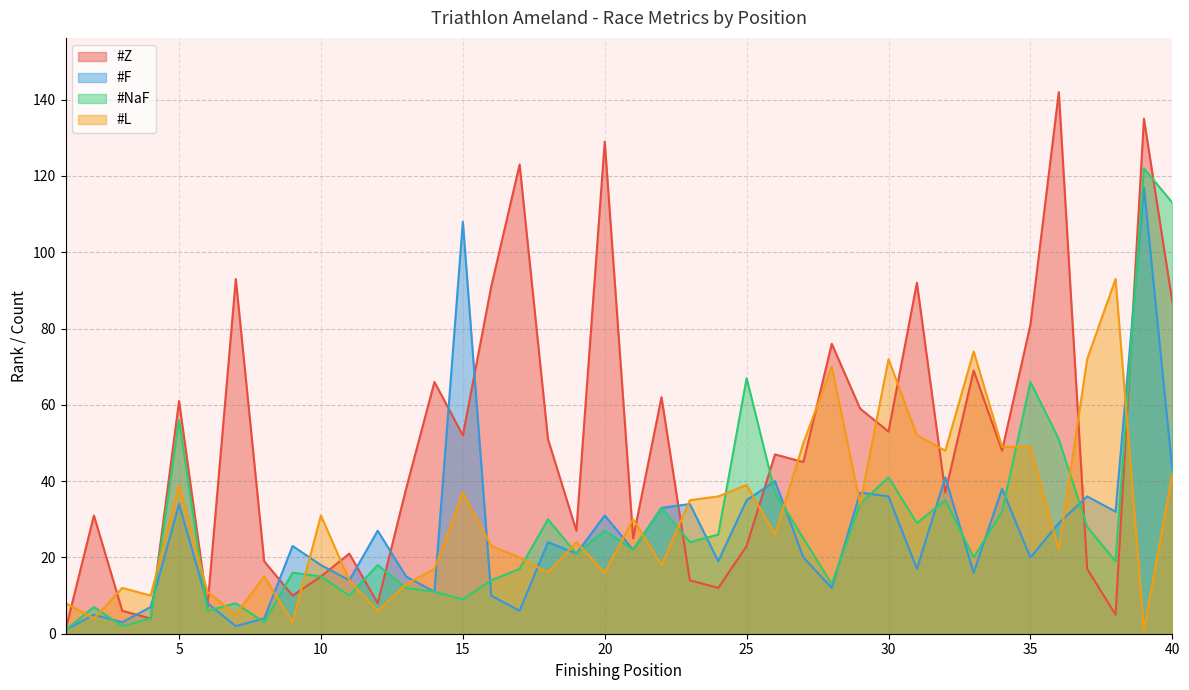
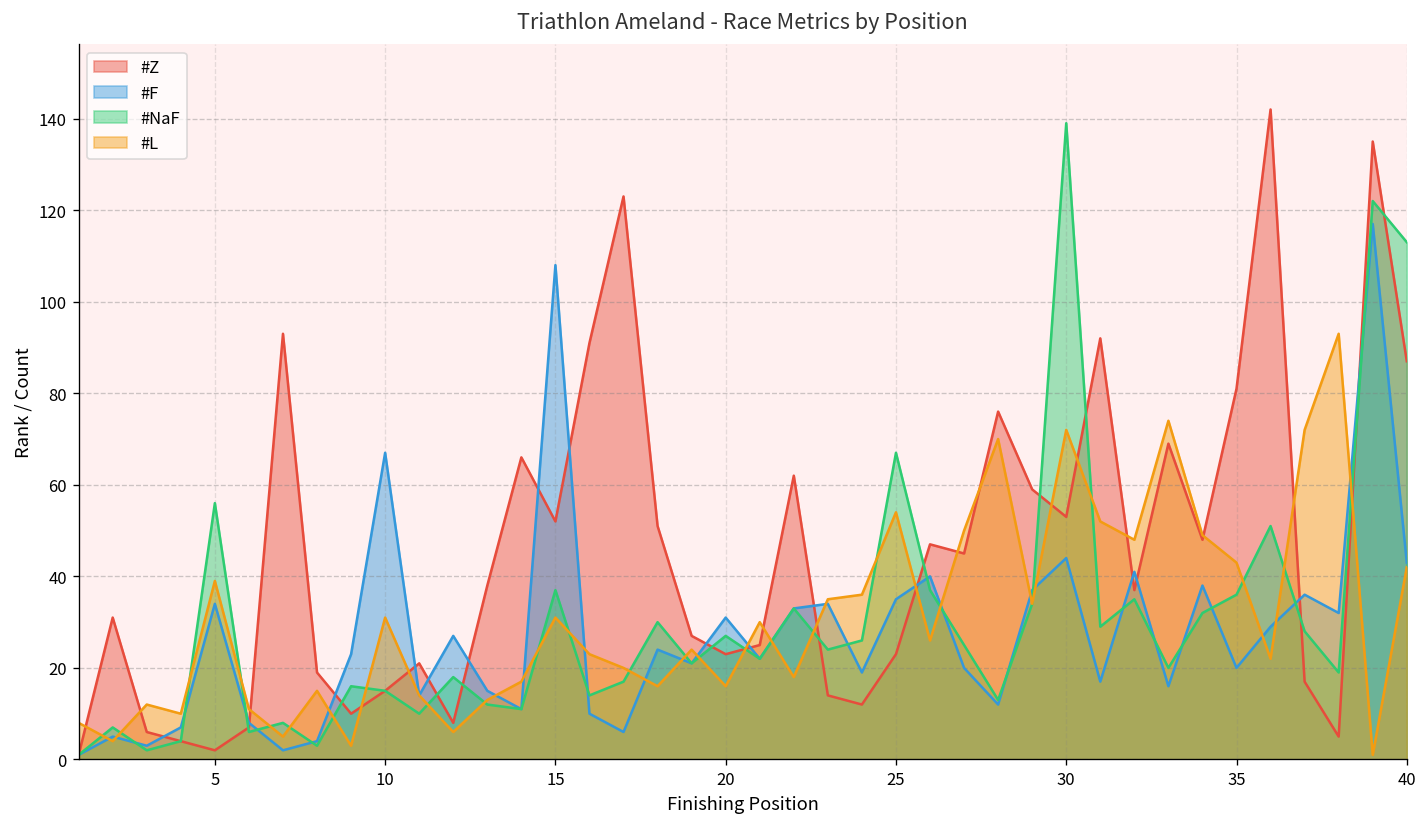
  {
    "#Z": {
-     "5": 61,
+     "5": 2,
      "15": 52,
-     "20": 129,
+     "20": 23,
      "25": 23,
      "30": 53,
      "35": 81,
      "40": 87
    },
    "#F": {
      "5": 34,
-     "10": 18,
+     "10": 67,
      "15": 108,
      "20": 31,
      "25": 35,
-     "30": 36,
+     "30": 44,
      "35": 20,
      "40": 43
    },
    "#NaF": {
      "5": 56,
-     "15": 9,
+     "15": 37,
      "20": 27,
      "25": 67,
-     "30": 41,
-     "35": 66,
+     "30": 139,
+     "35": 36,
      "40": 113
    },
    "#L": {
      "5": 39,
      "10": 31,
-     "15": 37,
+     "15": 31,
      "20": 16,
-     "25": 39,
+     "25": 54,
      "30": 72,
-     "35": 49,
+     "35": 43,
      "40": 42
    }
  }
